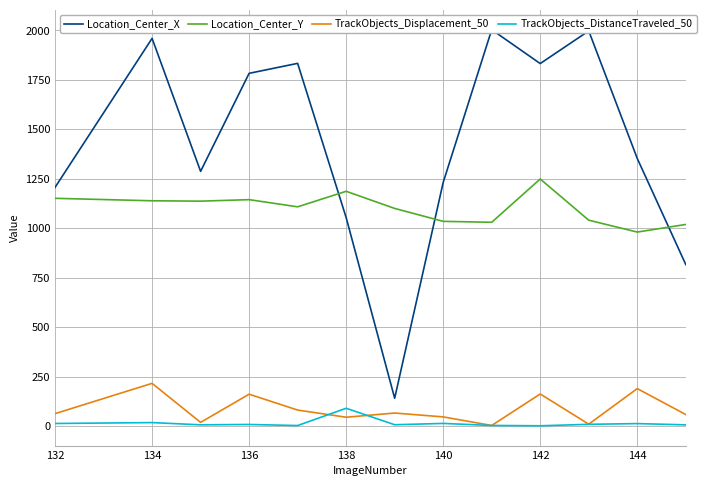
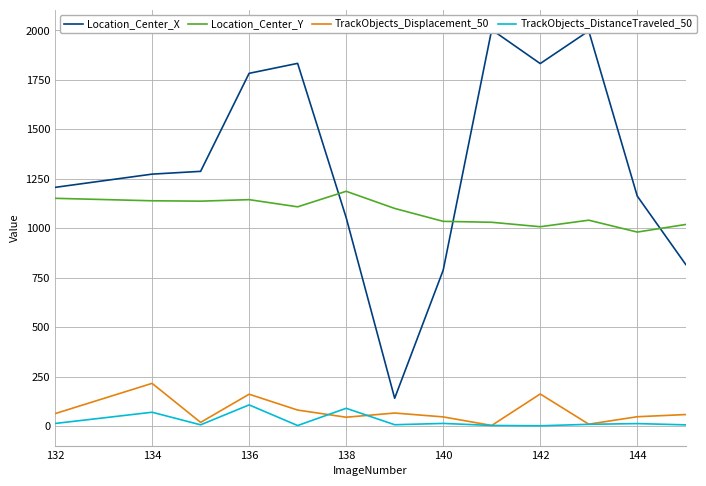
  {
    "Location_Center_X": {
      "132": 1210,
-     "134": 1960,
+     "134": 1270,
      "136": 1780,
      "138": 1050,
-     "140": 1230,
+     "140": 790,
      "142": 1830,
-     "144": 1350
+     "144": 1160
    },
    "Location_Center_Y": {
      "132": 1150,
      "134": 1140,
      "136": 1140,
      "138": 1190,
      "140": 1040,
-     "142": 1250,
+     "142": 1010,
      "144": 980
    },
    "TrackObjects_Displacement_50": {
      "132": 60,
      "134": 220,
      "136": 160,
      "138": 50,
      "140": 50,
      "142": 160,
-     "144": 190
+     "144": 50
    },
    "TrackObjects_DistanceTraveled_50": {
      "132": 10,
-     "134": 20,
-     "136": 10,
+     "134": 70,
+     "136": 110,
      "138": 90,
      "140": 10,
      "142": 0,
      "144": 10
    }
  }
